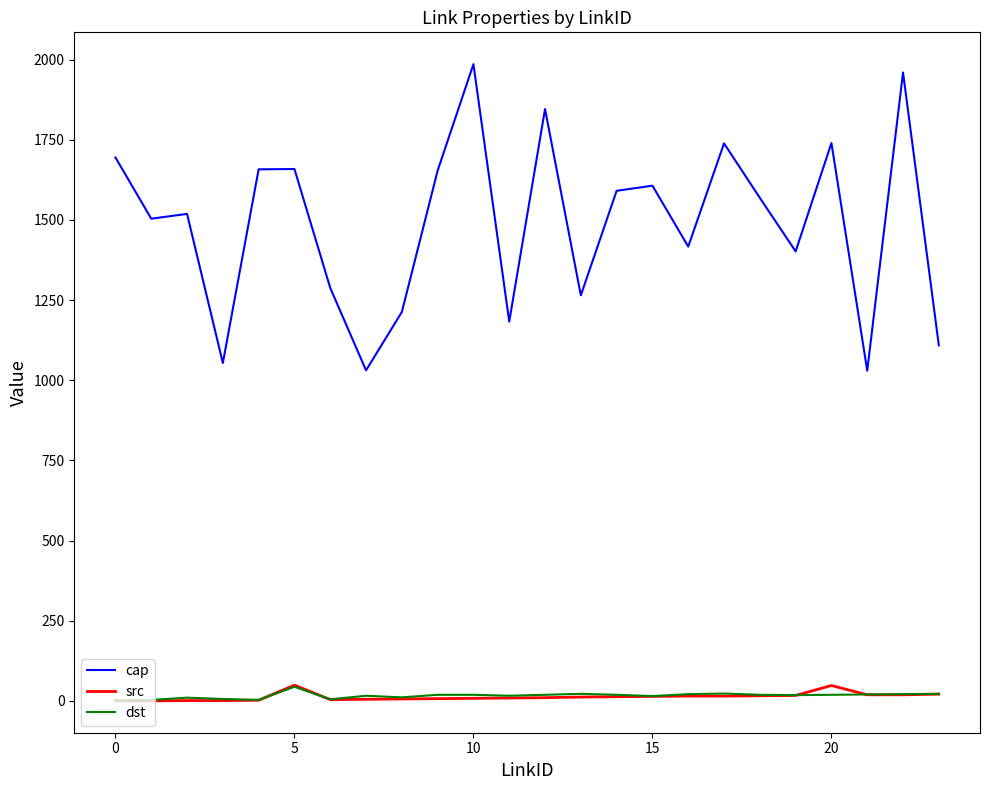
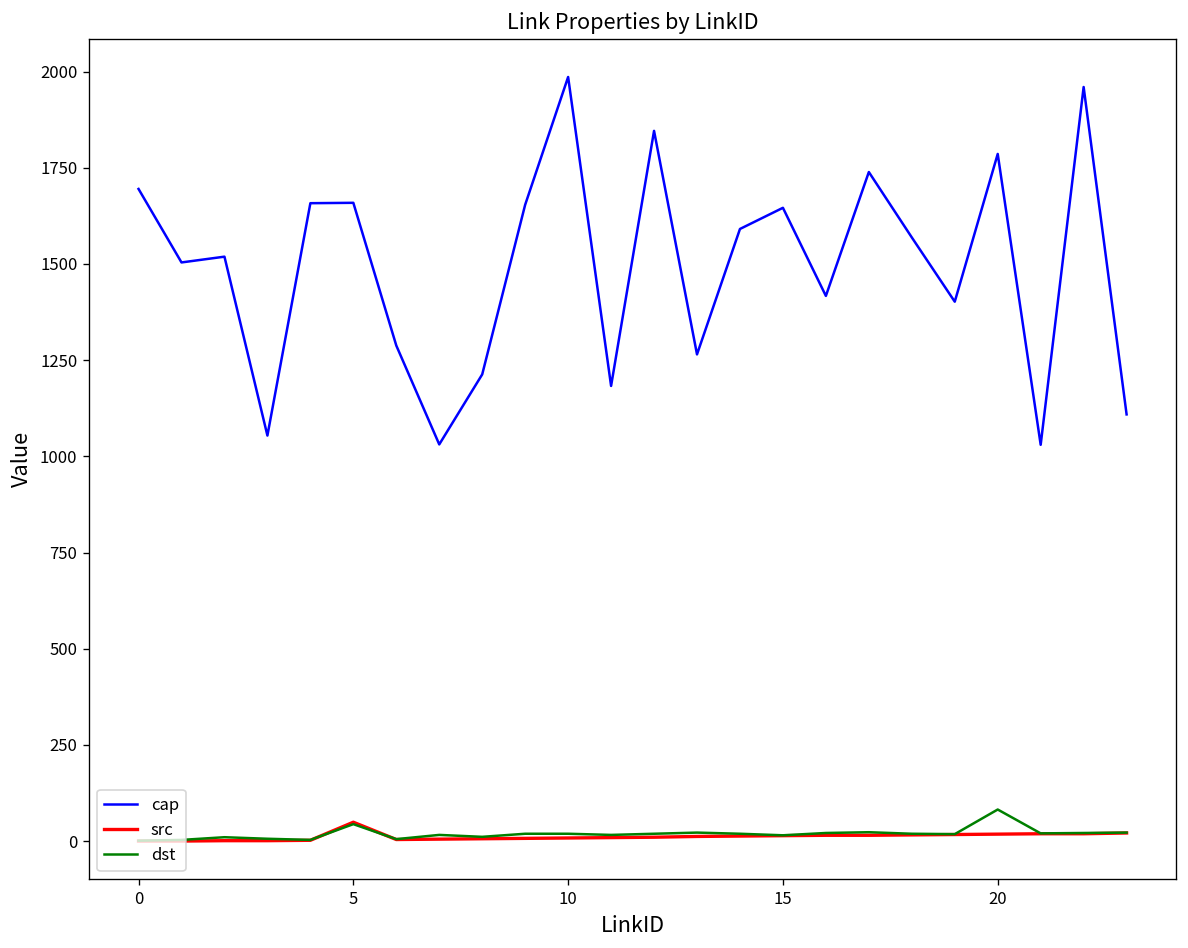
  {
    "cap": {
      "0": 1700,
      "5": 1660,
      "10": 1990,
-     "15": 1610,
-     "20": 1740
+     "15": 1650,
+     "20": 1790
    },
    "src": {
      "10": 10,
-     "20": 50
+     "20": 20
    },
    "dst": {
      "10": 20,
-     "20": 20
+     "20": 80
    }
  }
